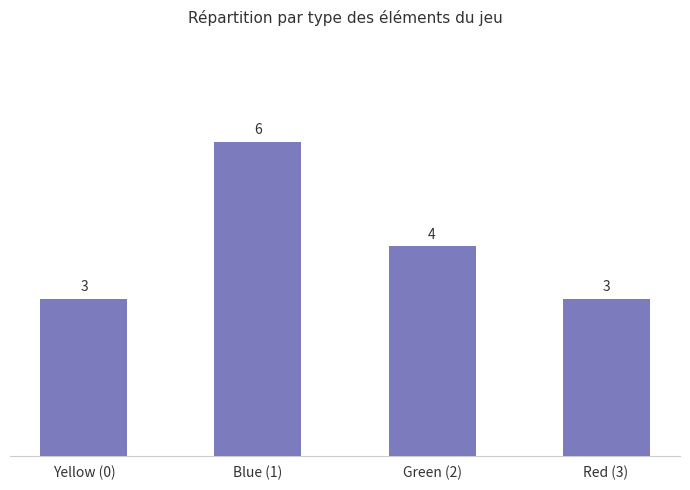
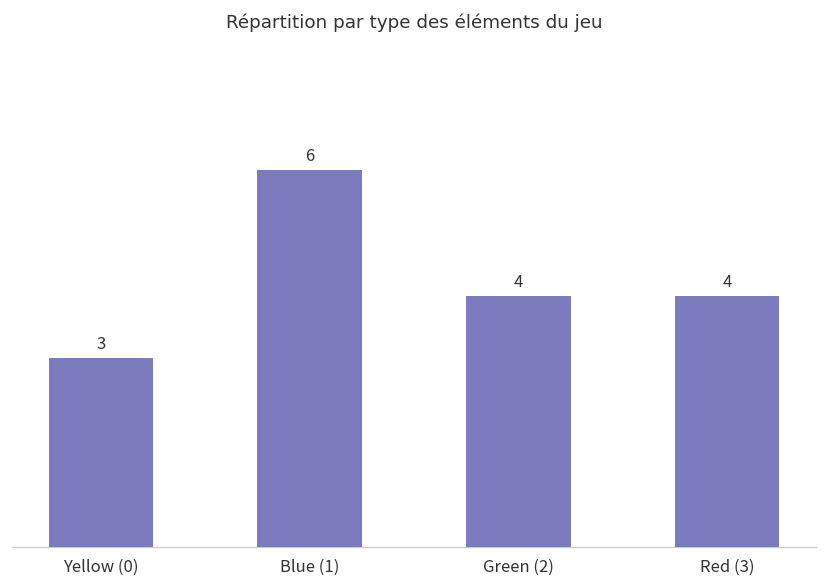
  {
    "Yellow (0)": 3,
    "Blue (1)": 6,
    "Green (2)": 4,
-   "Red (3)": 3
+   "Red (3)": 4
  }
